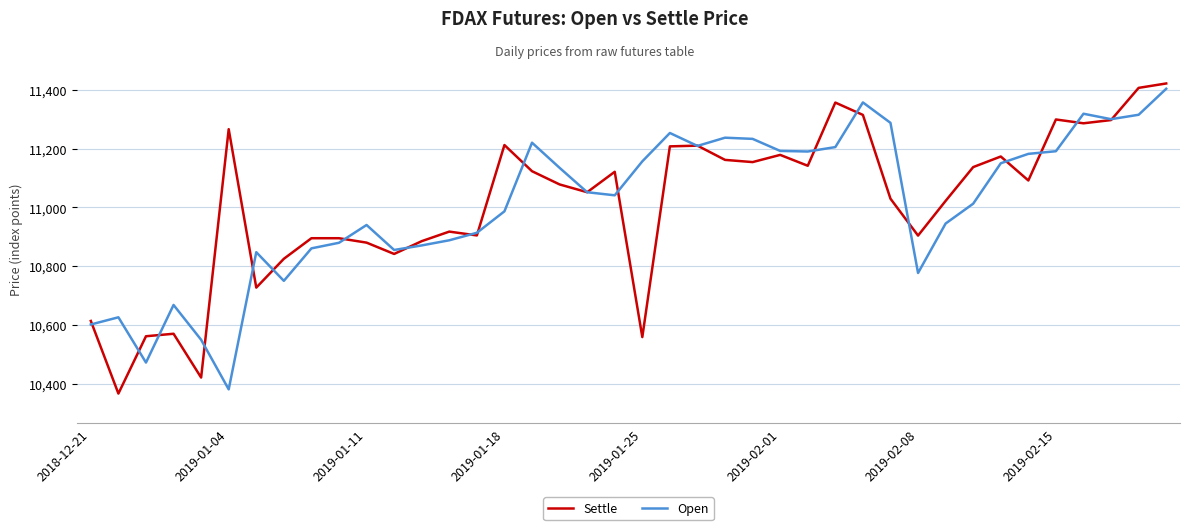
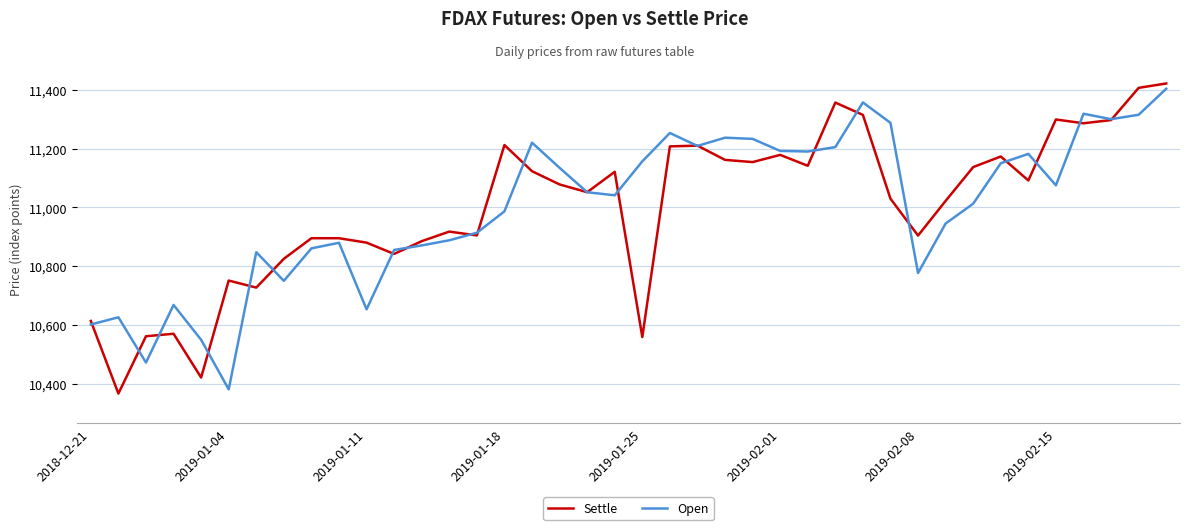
  {
    "Settle": {
      "2018-12-21": "10,610",
-     "2019-01-04": "11,270",
+     "2019-01-04": "10,750",
      "2019-01-11": "10,880",
      "2019-01-18": "11,210",
      "2019-01-25": "10,560",
      "2019-02-01": "11,180",
      "2019-02-08": "10,900",
      "2019-02-15": "11,300"
    },
    "Open": {
      "2018-12-21": "10,600",
      "2019-01-04": "10,380",
-     "2019-01-11": "10,940",
+     "2019-01-11": "10,650",
      "2019-01-18": "10,990",
      "2019-01-25": "11,160",
      "2019-02-01": "11,190",
      "2019-02-08": "10,780",
-     "2019-02-15": "11,190"
+     "2019-02-15": "11,080"
    }
  }
